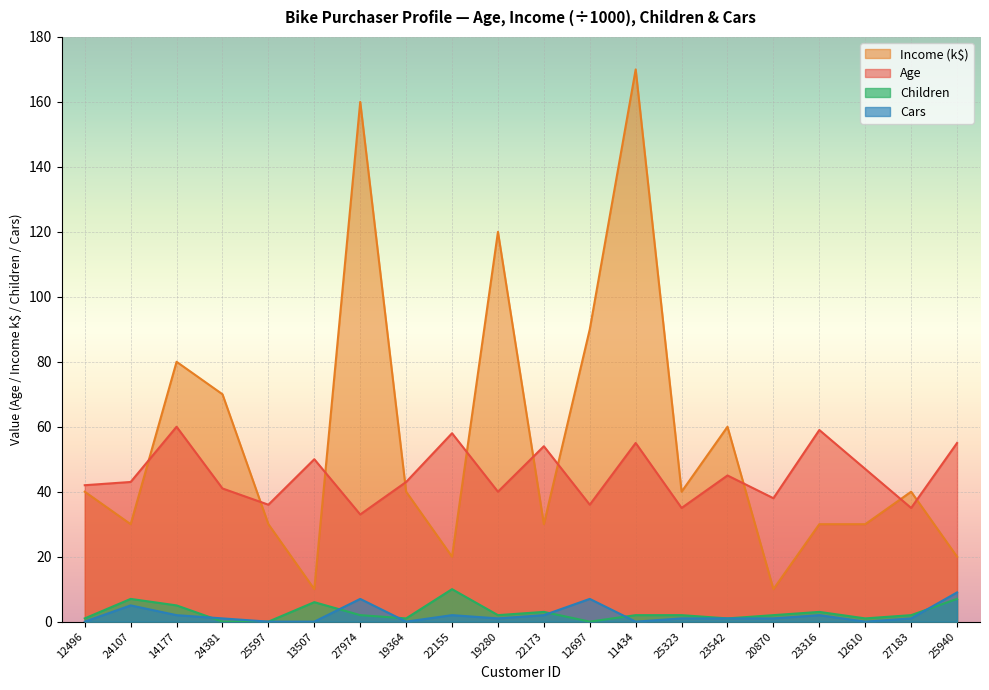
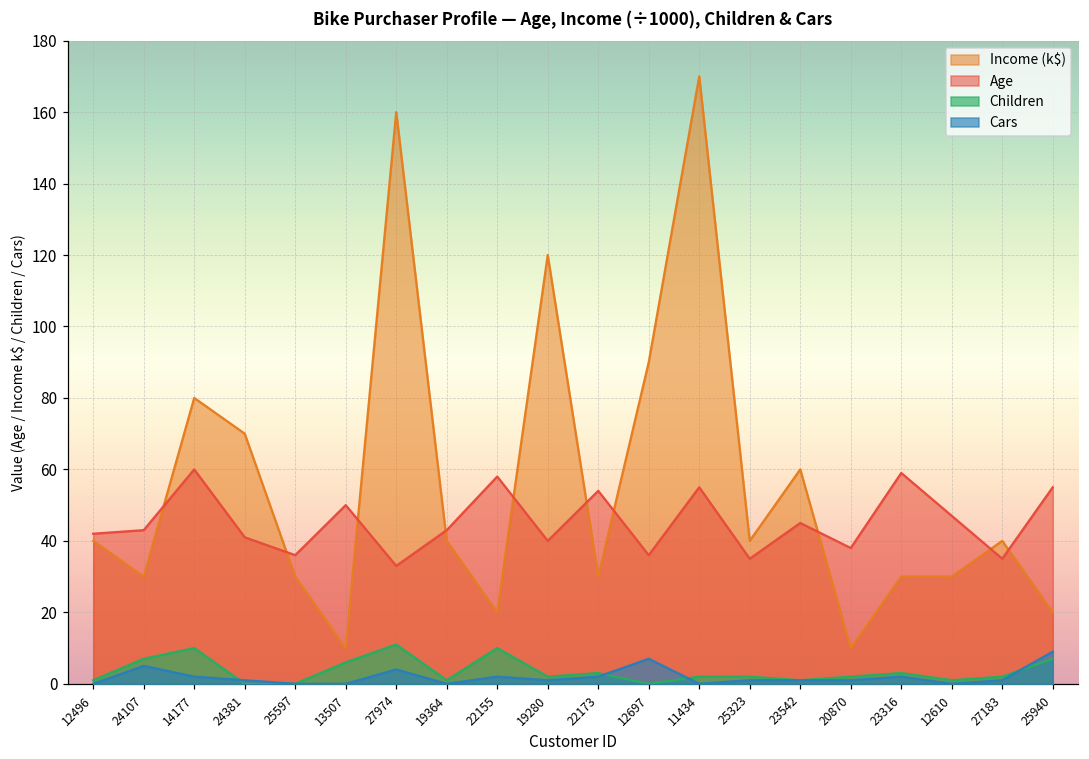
  {
    "Children": {
      "12496": 1,
      "24107": 7,
-     "14177": 5,
+     "14177": 10,
      "24381": 0,
      "13507": 6,
-     "27974": 2,
+     "27974": 11,
      "19364": 1,
      "22155": 10,
      "19280": 2,
      "22173": 3,
      "12697": 0,
      "11434": 2,
      "25323": 2,
      "20870": 2,
      "23316": 3,
      "12610": 1,
      "27183": 2,
      "25940": 7
    },
    "Cars": {
      "12496": 0,
      "24107": 5,
      "14177": 2,
      "24381": 1,
      "13507": 0,
-     "27974": 7,
+     "27974": 4,
      "19364": 0,
      "22155": 2,
      "19280": 1,
      "22173": 2,
      "12697": 7,
      "11434": 0,
      "25323": 1,
      "20870": 1,
      "23316": 2,
      "12610": 0,
      "27183": 1,
      "25940": 9
    }
  }
